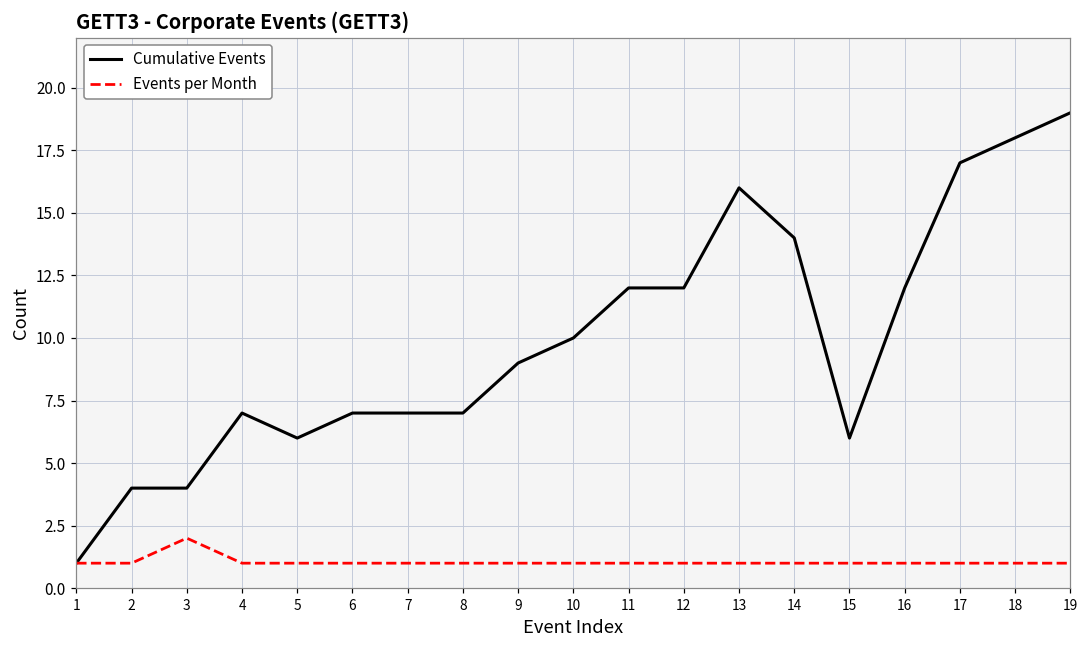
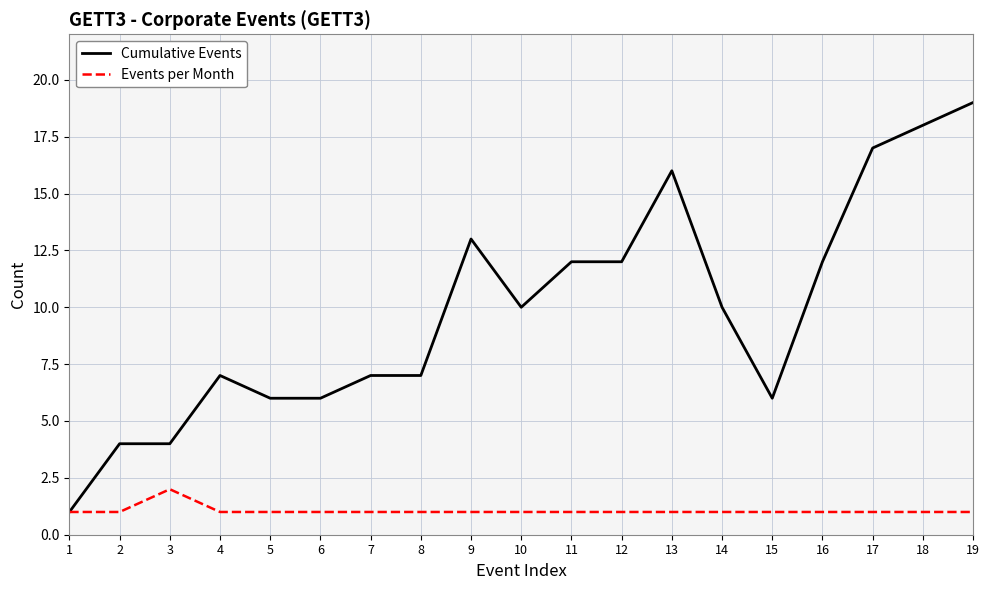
  {
    "Cumulative Events": {
      "2": 4,
      "3": 4,
      "4": 7,
      "5": 6,
-     "6": 7,
+     "6": 6,
      "7": 7,
      "8": 7,
-     "9": 9,
+     "9": 13,
      "10": 10,
      "11": 12,
      "12": 12,
      "13": 16,
-     "14": 14,
+     "14": 10,
      "15": 6,
      "16": 12,
      "17": 17,
      "18": 18,
      "19": 19
    },
    "Events per Month": {
      "2": 1,
      "3": 2,
      "4": 1,
      "5": 1,
      "6": 1,
      "7": 1,
      "8": 1,
      "9": 1,
      "10": 1,
      "11": 1,
      "12": 1,
      "13": 1,
      "14": 1,
      "15": 1,
      "16": 1,
      "17": 1,
      "18": 1,
      "19": 1
    }
  }
